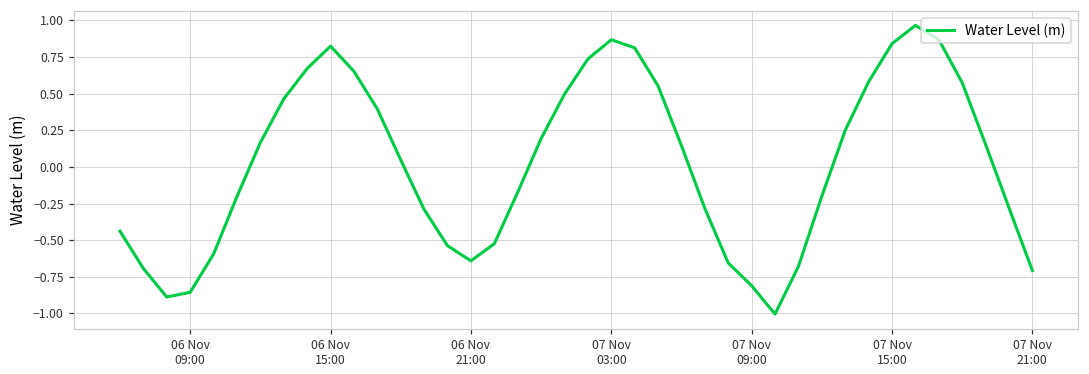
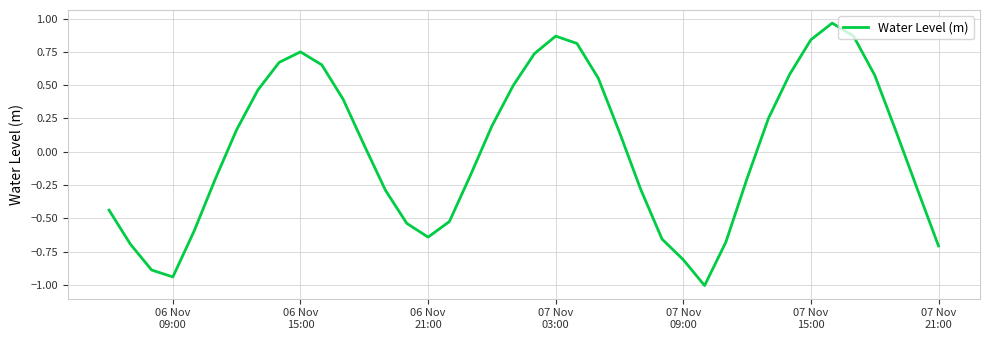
  {
-   "06 Nov 09:00": -0.86,
-   "06 Nov 15:00": 0.82,
+   "06 Nov 09:00": -0.94,
+   "06 Nov 15:00": 0.75,
    "06 Nov 21:00": -0.64,
    "07 Nov 03:00": 0.87,
    "07 Nov 09:00": -0.81,
    "07 Nov 15:00": 0.84,
    "07 Nov 21:00": -0.71
  }
